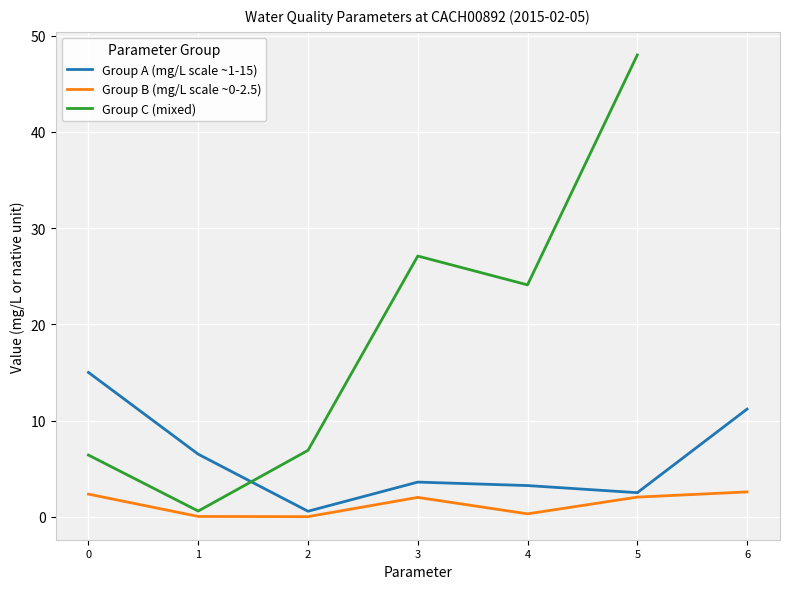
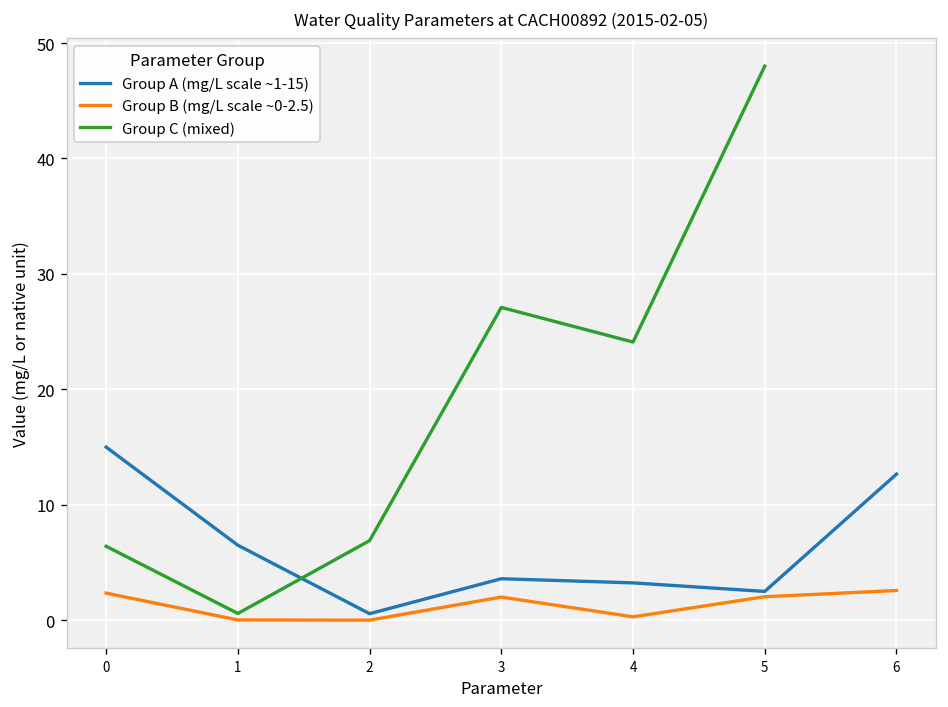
  {
    "Group A (mg/L scale ~1-15)": {
      "0": 15,
      "1": 7,
      "2": 1,
      "3": 4,
      "4": 3,
      "5": 3,
-     "6": 11
+     "6": 13
    },
    "Group B (mg/L scale ~0-2.5)": {
      "0": 2,
      "1": 0,
      "2": 0,
      "3": 2,
      "4": 0,
      "5": 2,
      "6": 3
    },
    "Group C (mixed)": {
      "0": 6,
      "1": 1,
      "2": 7,
      "3": 27,
      "4": 24,
      "5": 48
    }
  }
